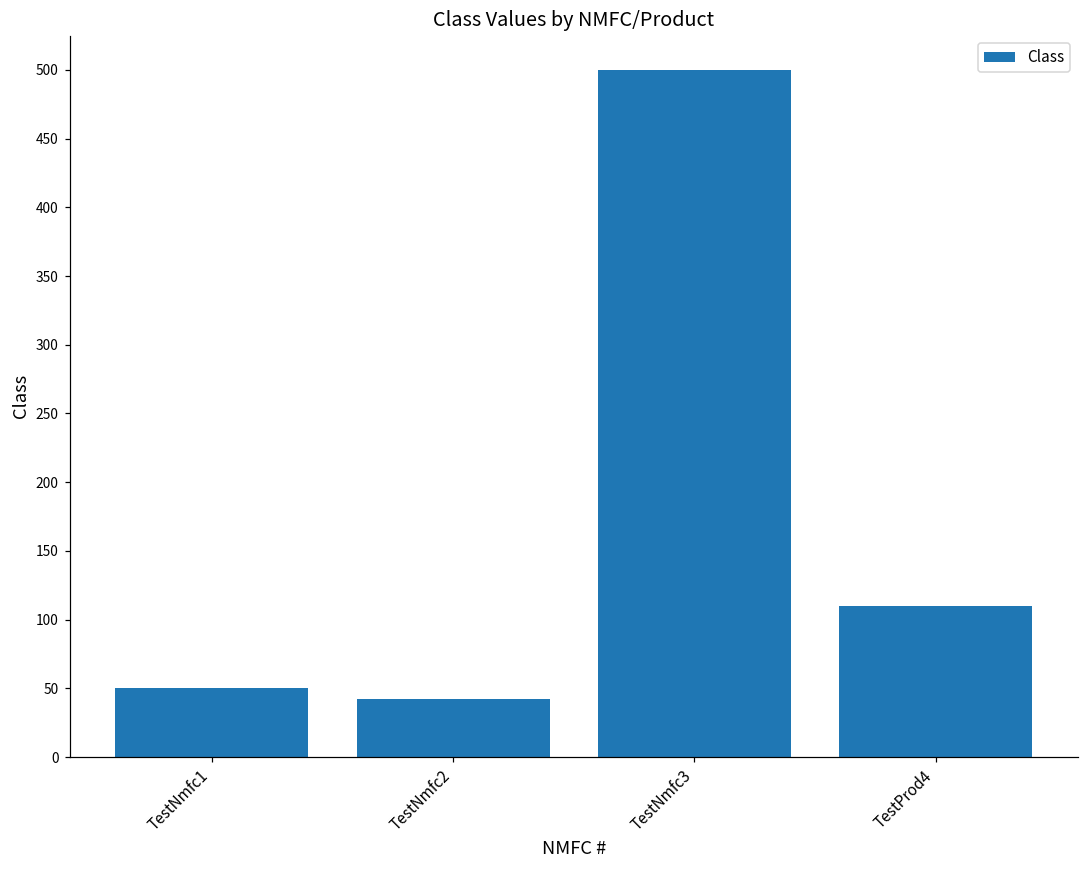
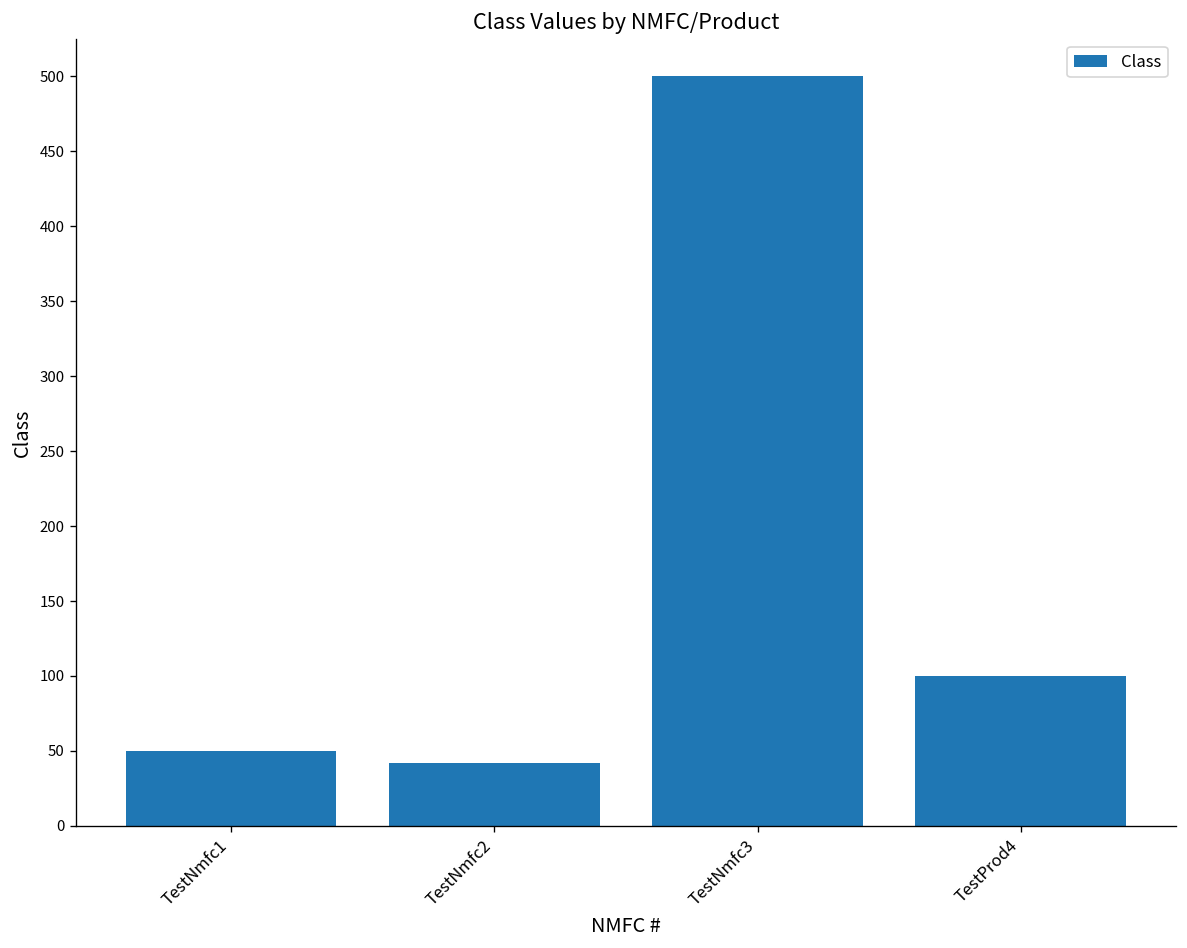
  {
    "TestNmfc1": 50,
    "TestNmfc2": 42,
    "TestNmfc3": 500,
-   "TestProd4": 110
+   "TestProd4": 100
  }
